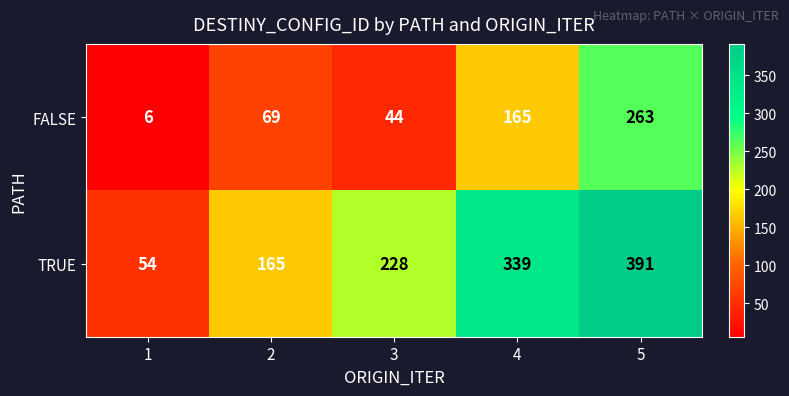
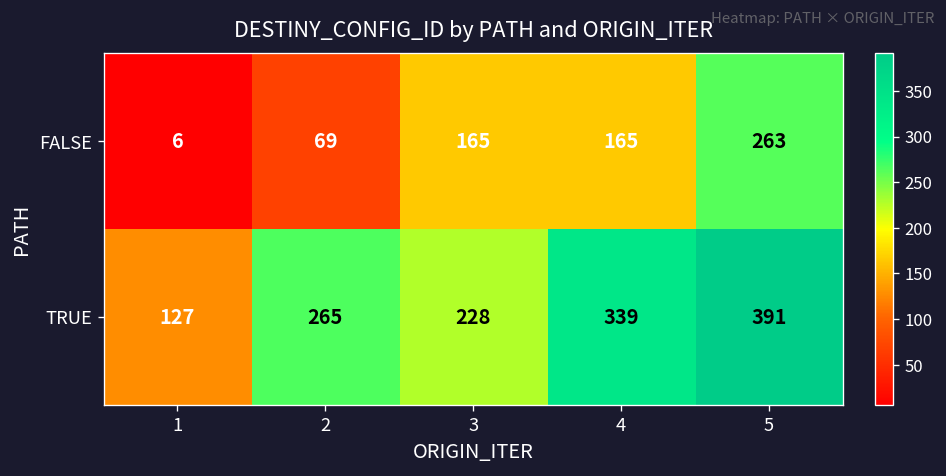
  {
    "FALSE": {
      "1": 6,
      "2": 69,
-     "3": 44,
+     "3": 165,
      "4": 165,
      "5": 263
    },
    "TRUE": {
-     "1": 54,
-     "2": 165,
+     "1": 127,
+     "2": 265,
      "3": 228,
      "4": 339,
      "5": 391
    }
  }
